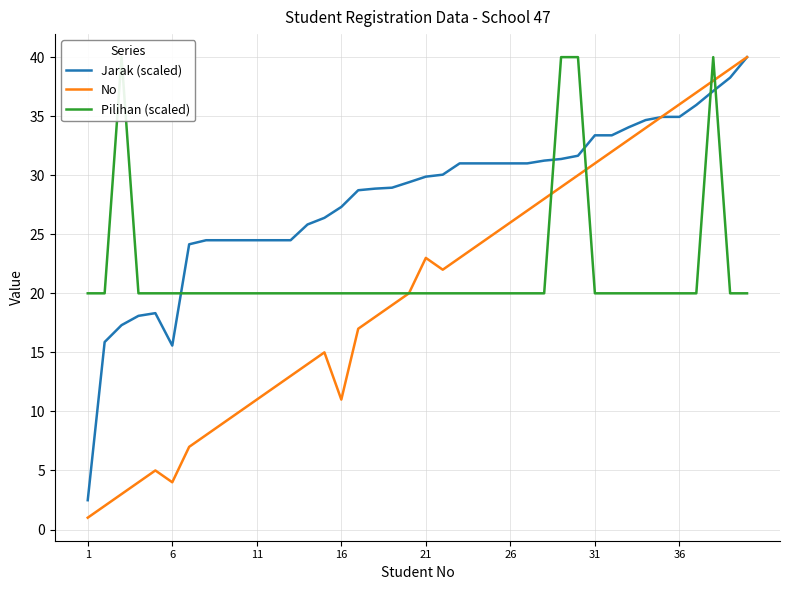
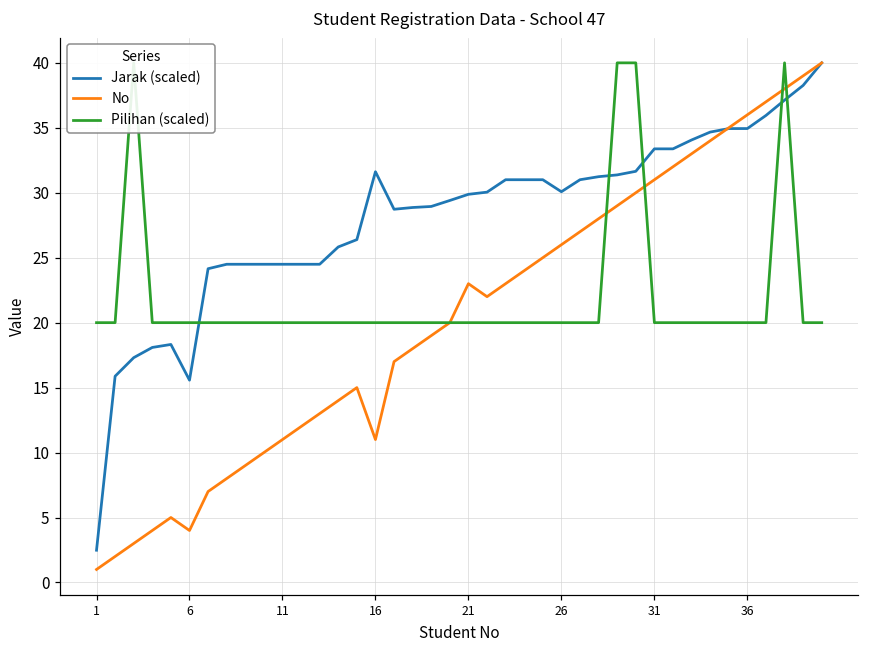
  {
    "Jarak (scaled)": {
      "1": 2.5,
      "6": 15.6,
      "11": 24.5,
-     "16": 27.3,
+     "16": 31.6,
      "21": 29.9,
-     "26": 31.0,
+     "26": 30.1,
      "31": 33.4,
      "36": 34.9
    },
    "No": {
      "1": 1.0,
      "6": 4.0,
      "11": 11.0,
      "16": 11.0,
      "21": 23.0,
      "26": 26.0,
      "31": 31.0,
      "36": 36.0
    },
    "Pilihan (scaled)": {
      "1": 20.0,
      "6": 20.0,
      "11": 20.0,
      "16": 20.0,
      "21": 20.0,
      "26": 20.0,
      "31": 20.0,
      "36": 20.0
    }
  }
